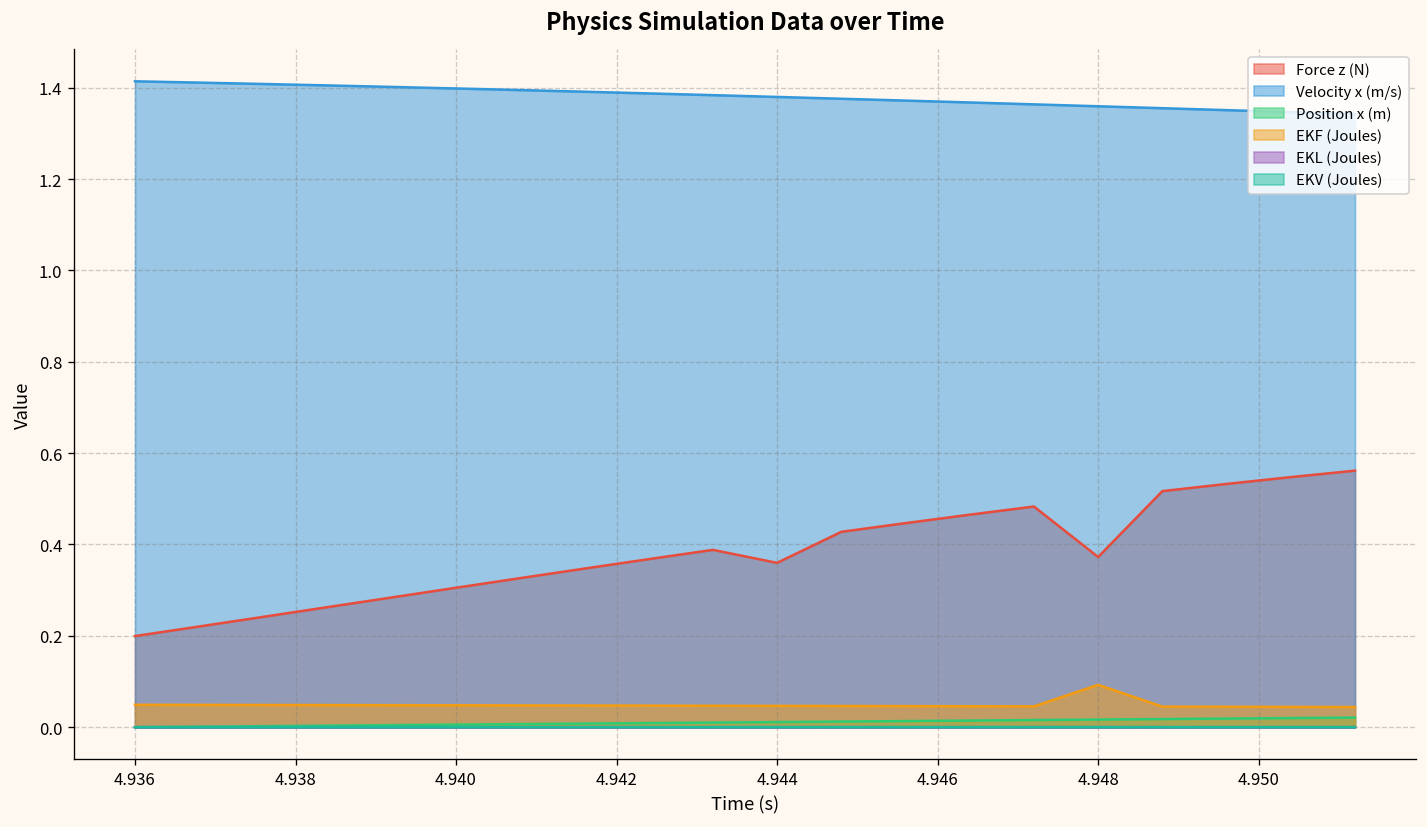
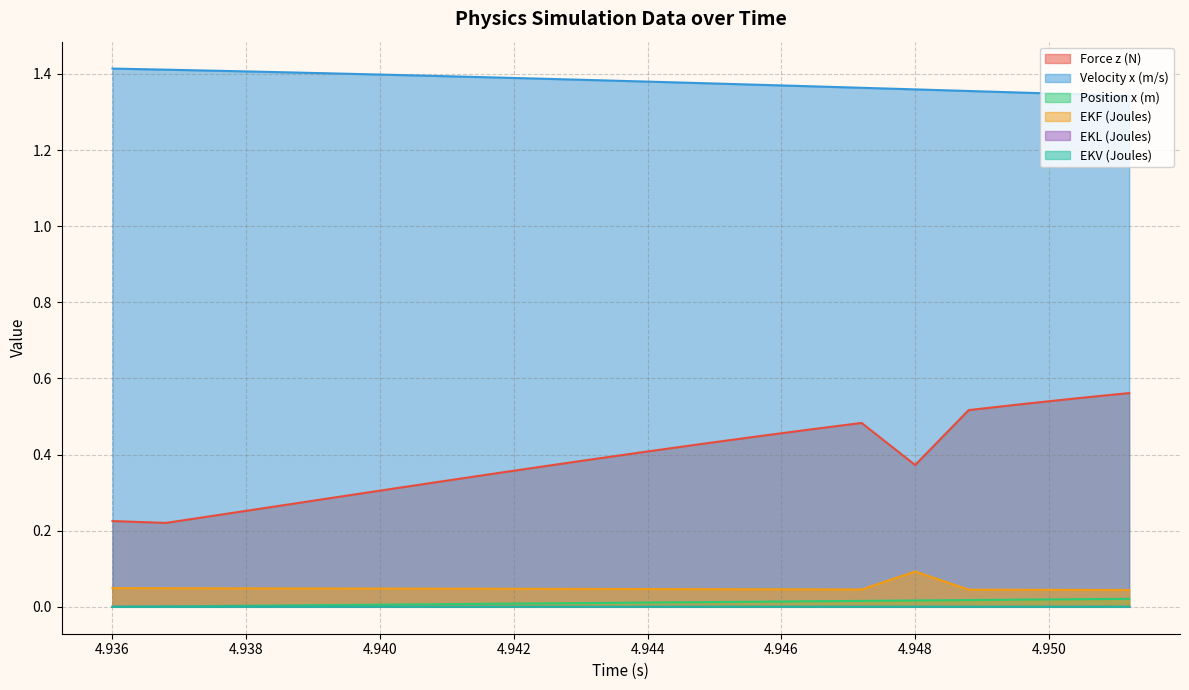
  {
    "Force z (N)": {
-     "4.936": 0.20,
+     "4.936": 0.23,
      "4.940": 0.31,
-     "4.944": 0.36,
+     "4.944": 0.41,
      "4.948": 0.37
    },
    "EKF (Joules)": {
      "4.936": 0.05,
      "4.940": 0.05,
      "4.944": 0.05,
      "4.948": 0.09
    }
  }
